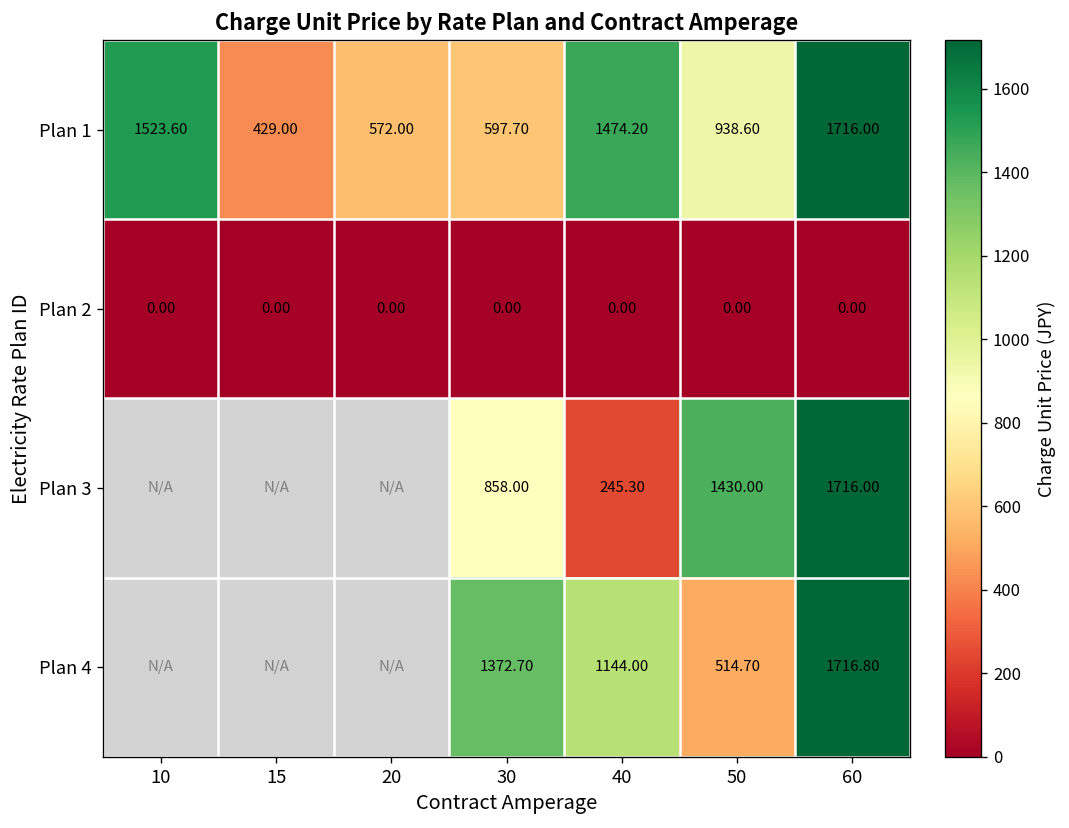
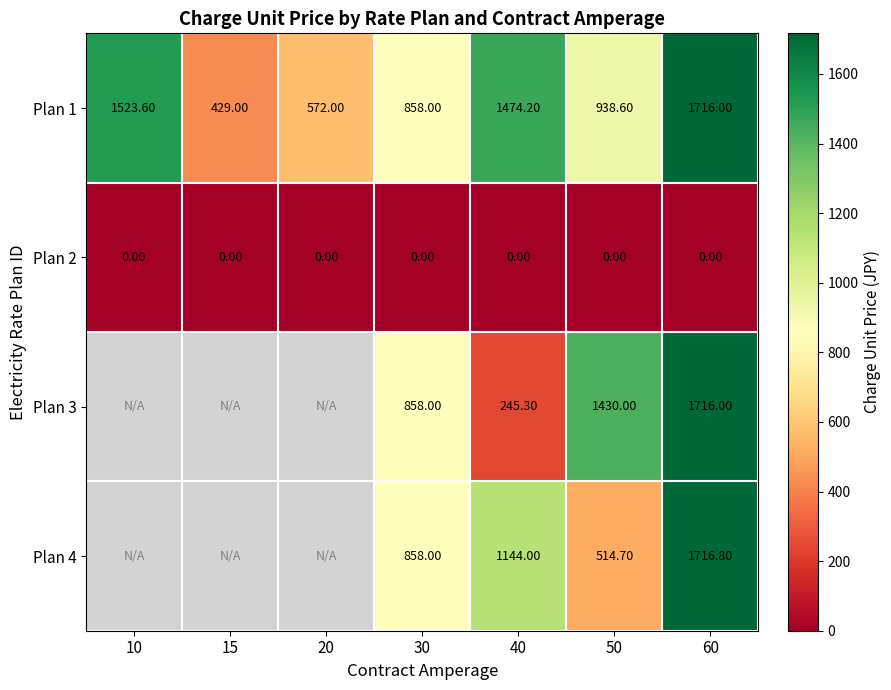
  {
    "Plan 1": {
      "10": 1523.60,
      "15": 429.00,
      "20": 572.00,
-     "30": 597.70,
+     "30": 858.00,
      "40": 1474.20,
      "50": 938.60,
      "60": 1716.00
    },
    "Plan 2": {
      "10": 0.00,
      "15": 0.00,
      "20": 0.00,
      "30": 0.00,
      "40": 0.00,
      "50": 0.00,
      "60": 0.00
    },
    "Plan 3": {
      "30": 858.00,
      "40": 245.30,
      "50": 1430.00,
      "60": 1716.00
    },
    "Plan 4": {
-     "30": 1372.70,
+     "30": 858.00,
      "40": 1144.00,
      "50": 514.70,
      "60": 1716.80
    }
  }
